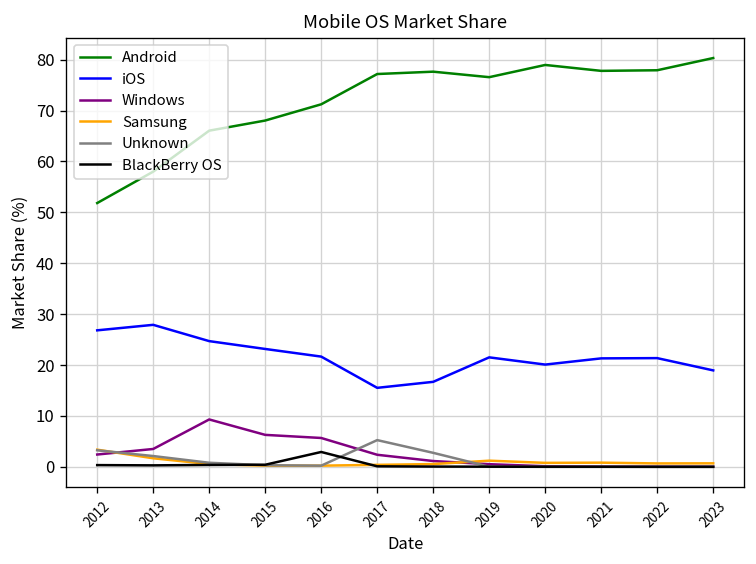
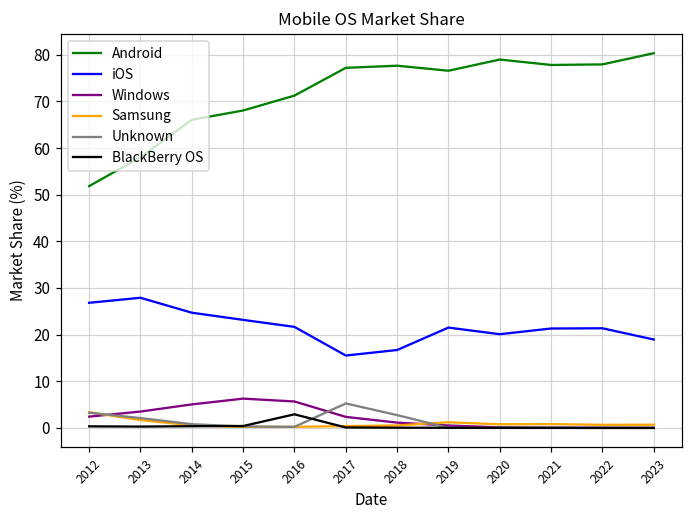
  {
    "Android": {
      "2012": 52,
      "2015": 68,
      "2016": 71,
      "2017": 77,
      "2018": 78,
      "2019": 77,
      "2020": 79,
      "2021": 78,
      "2022": 78,
      "2023": 80
    },
    "iOS": {
      "2012": 27,
      "2013": 28,
      "2014": 25,
      "2015": 23,
      "2016": 22,
      "2017": 16,
      "2018": 17,
      "2019": 22,
      "2020": 20,
      "2021": 21,
      "2022": 21,
      "2023": 19
    },
    "Windows": {
      "2012": 2,
      "2013": 4,
-     "2014": 9,
+     "2014": 5,
      "2015": 6,
      "2016": 6,
      "2017": 2
    },
    "Samsung": {
      "2019": 1,
      "2020": 1,
      "2021": 1,
      "2022": 1,
      "2023": 1
    },
    "Unknown": {
      "2017": 5,
      "2018": 3
    },
    "BlackBerry OS": {
      "2012": 0,
      "2013": 0,
      "2016": 3
    }
  }
